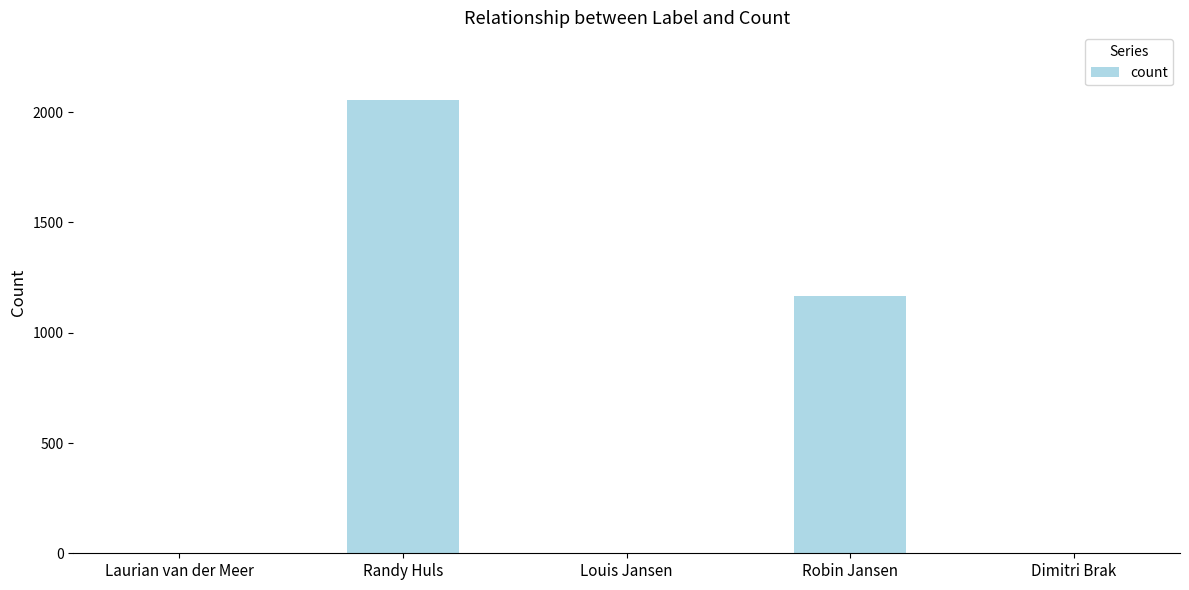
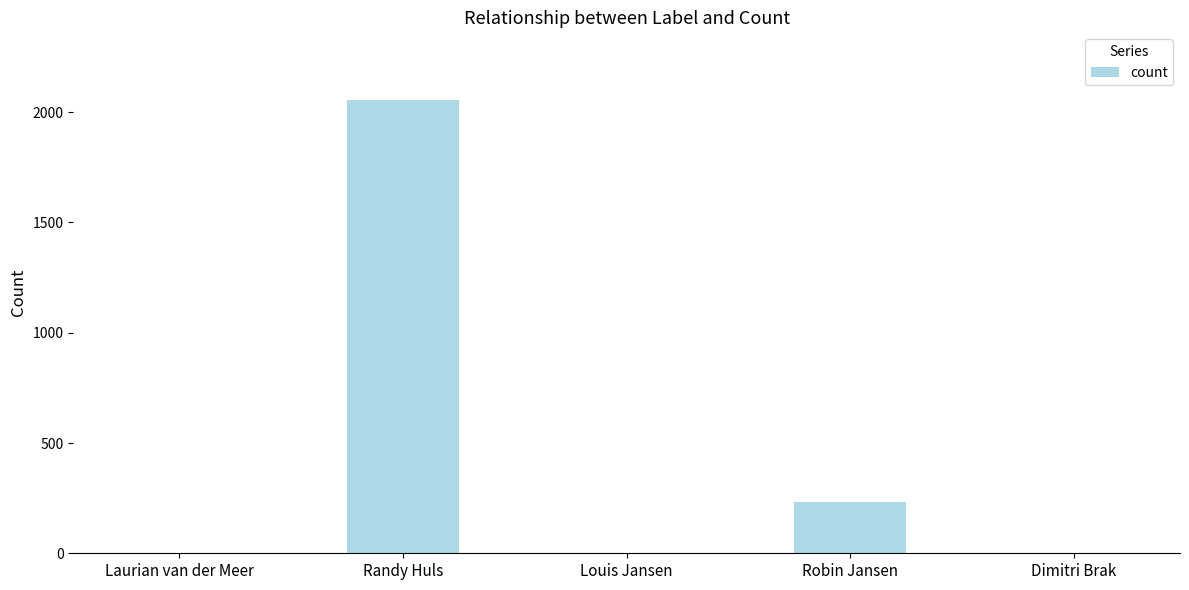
  {
    "Laurian van der Meer": 0,
    "Randy Huls": 2050,
    "Louis Jansen": 0,
-   "Robin Jansen": 1170,
+   "Robin Jansen": 230,
    "Dimitri Brak": 0
  }
